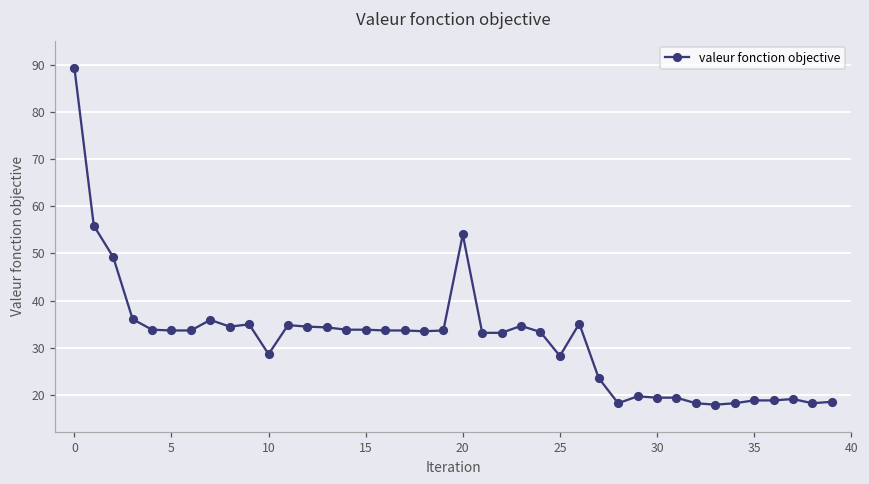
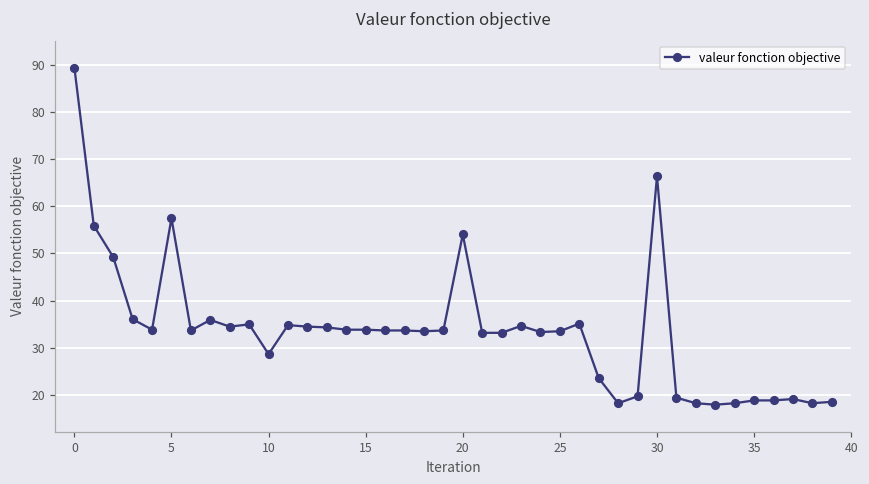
  {
    "0": 89,
-   "5": 34,
+   "5": 57,
    "10": 29,
    "15": 34,
    "20": 54,
-   "25": 28,
-   "30": 19,
+   "25": 33,
+   "30": 66,
    "35": 19
  }
